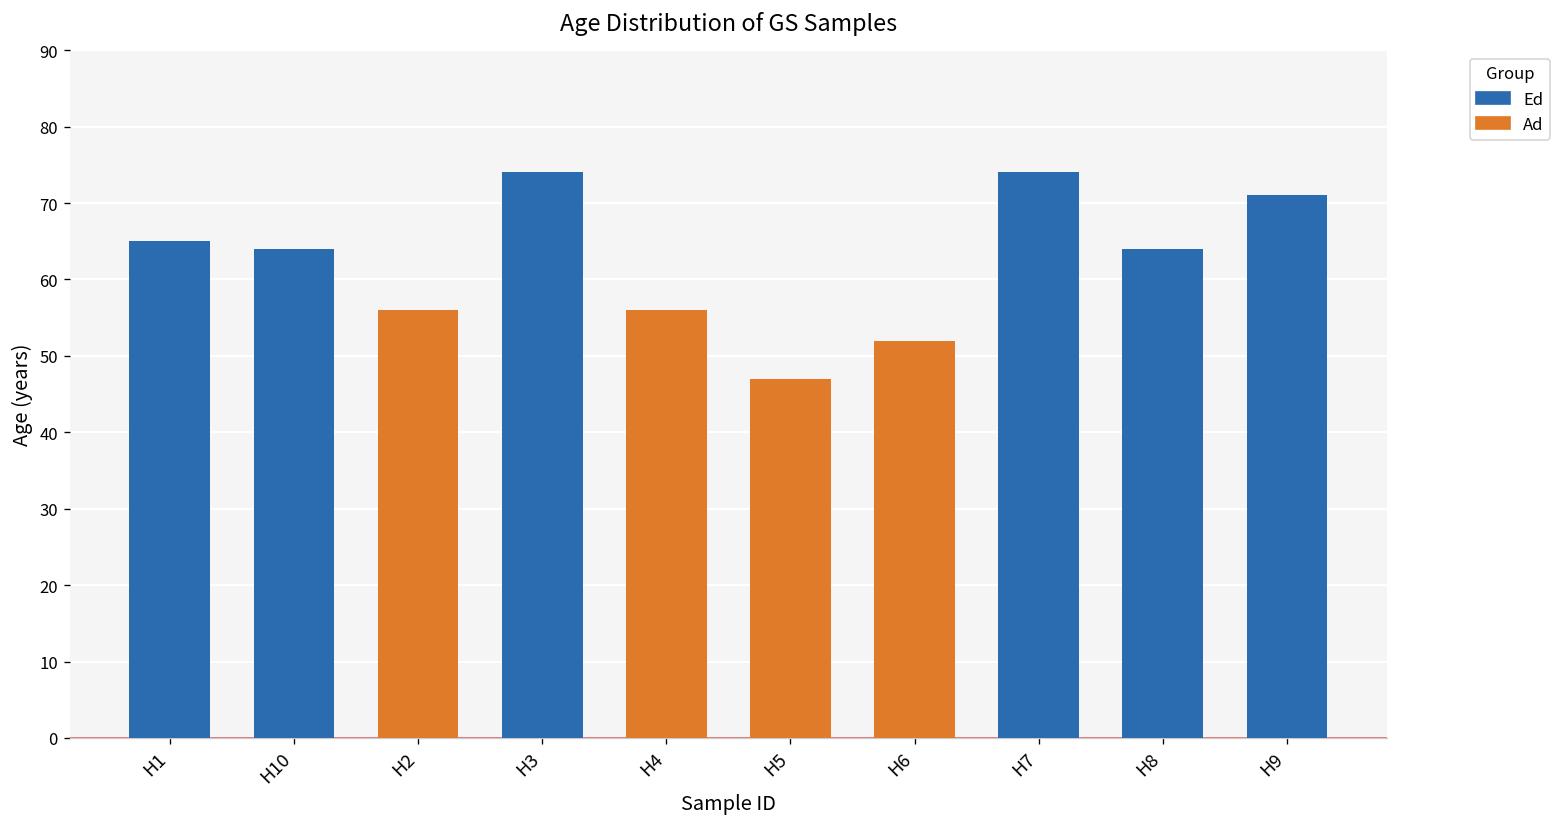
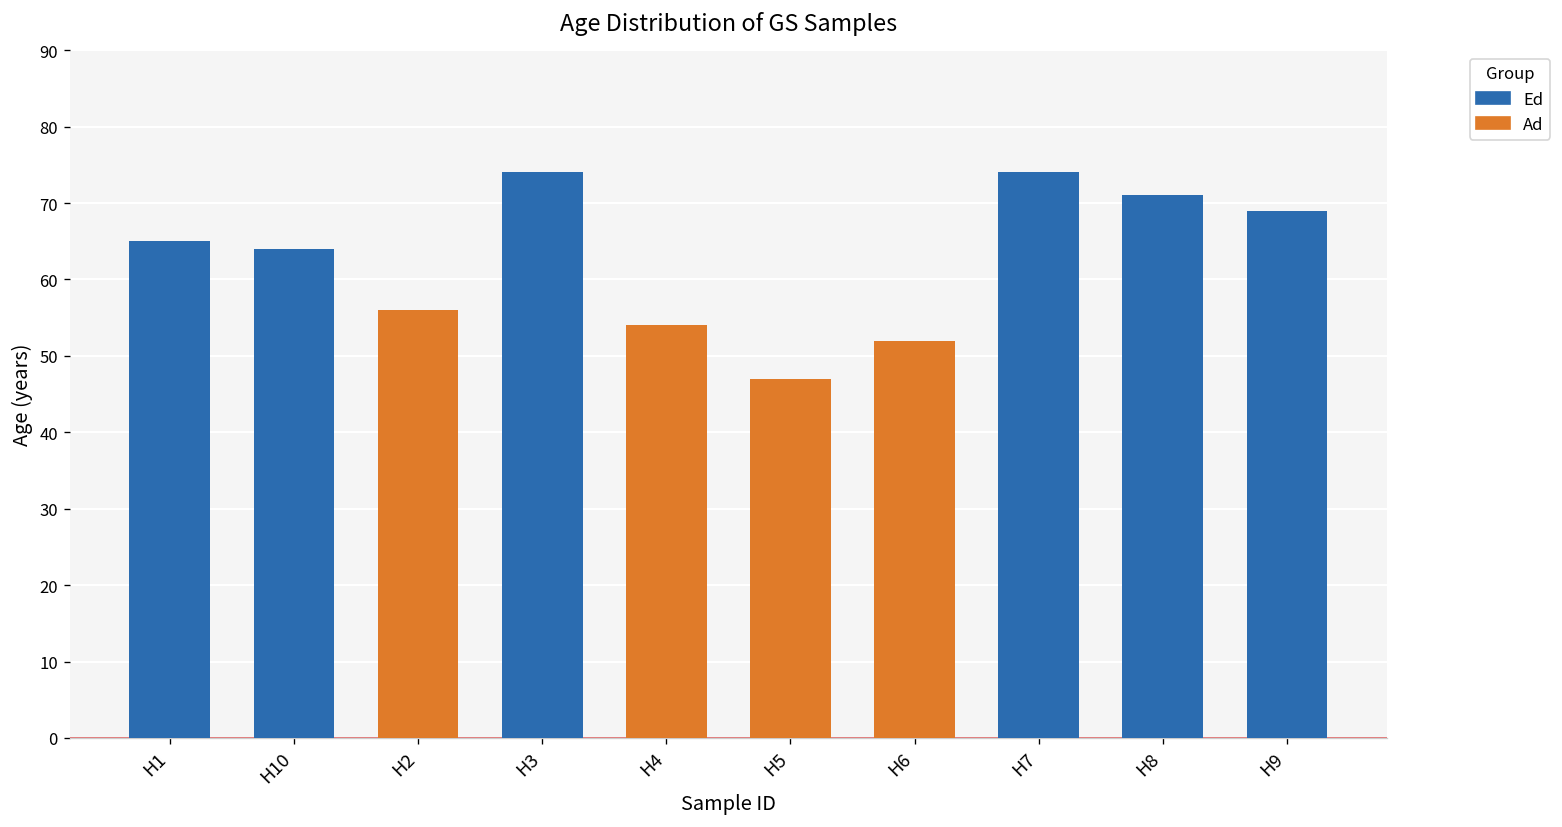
  {
    "H1": 65,
    "H10": 64,
    "H2": 56,
    "H3": 74,
-   "H4": 56,
+   "H4": 54,
    "H5": 47,
    "H6": 52,
    "H7": 74,
-   "H8": 64,
-   "H9": 71
+   "H8": 71,
+   "H9": 69
  }
